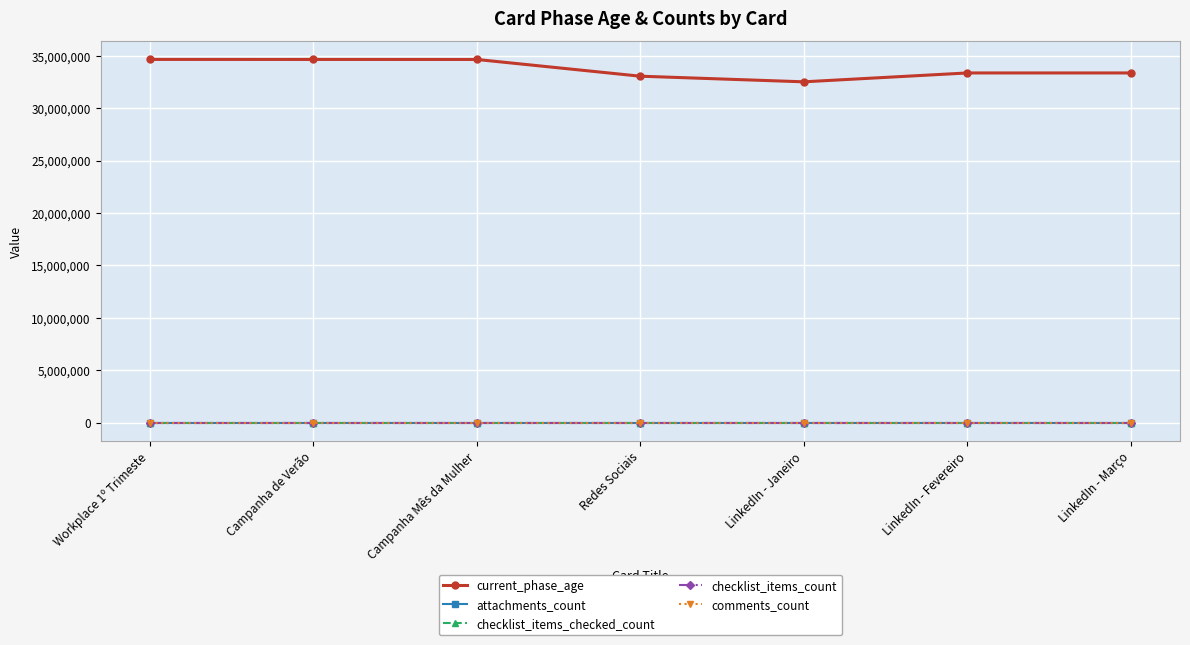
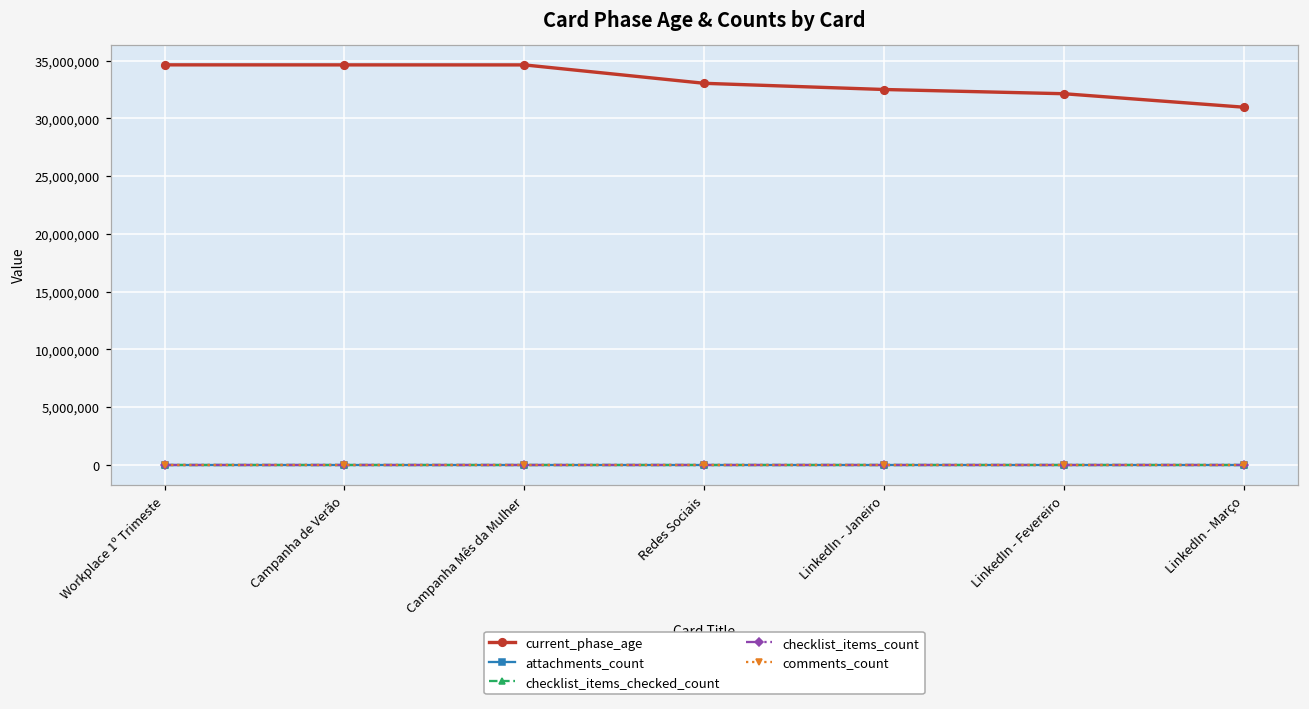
  {
    "current_phase_age": {
      "Workplace 1º Trimeste": "34,600,000",
      "Campanha de Verão": "34,600,000",
      "Campanha Mês da Mulher": "34,600,000",
      "Redes Sociais": "33,000,000",
      "LinkedIn - Janeiro": "32,500,000",
-     "LinkedIn - Fevereiro": "33,400,000",
-     "LinkedIn - Março": "33,400,000"
+     "LinkedIn - Fevereiro": "32,100,000",
+     "LinkedIn - Março": "31,000,000"
    },
    "comments_count": {
      "Workplace 1º Trimeste": "0",
      "Campanha de Verão": "0",
      "Campanha Mês da Mulher": "0",
      "Redes Sociais": "0",
      "LinkedIn - Janeiro": "0",
      "LinkedIn - Fevereiro": "0",
      "LinkedIn - Março": "0"
    }
  }
